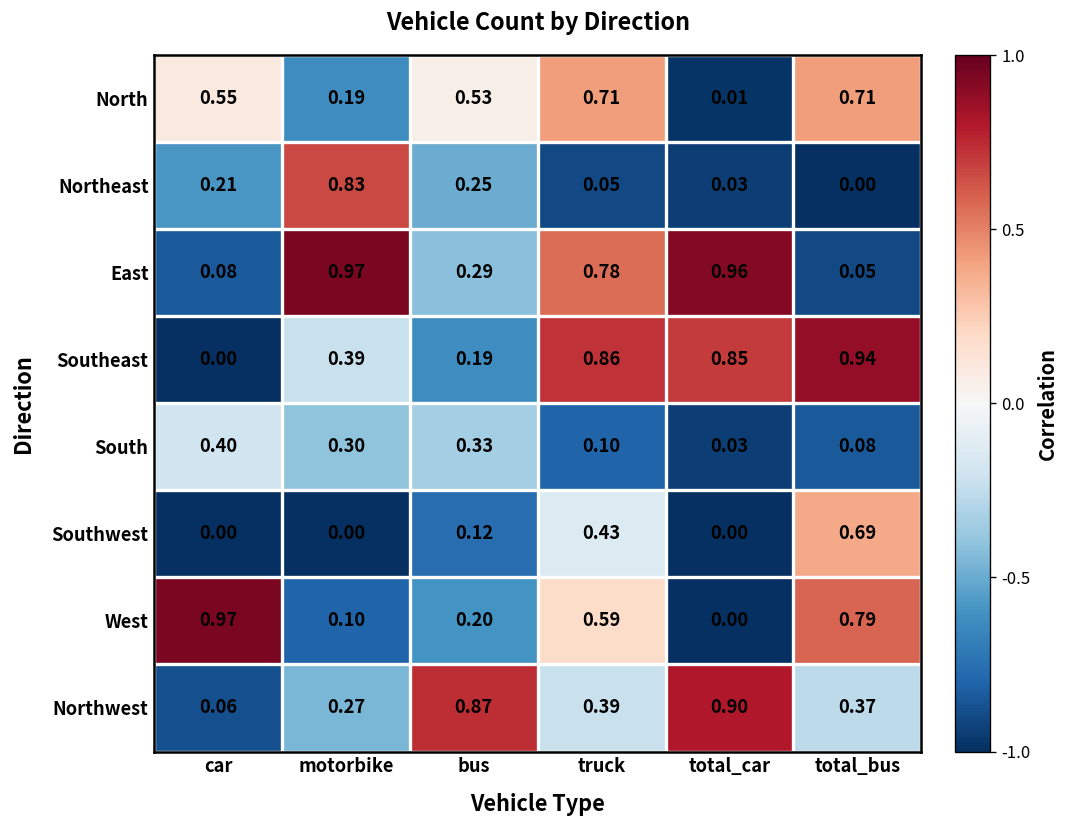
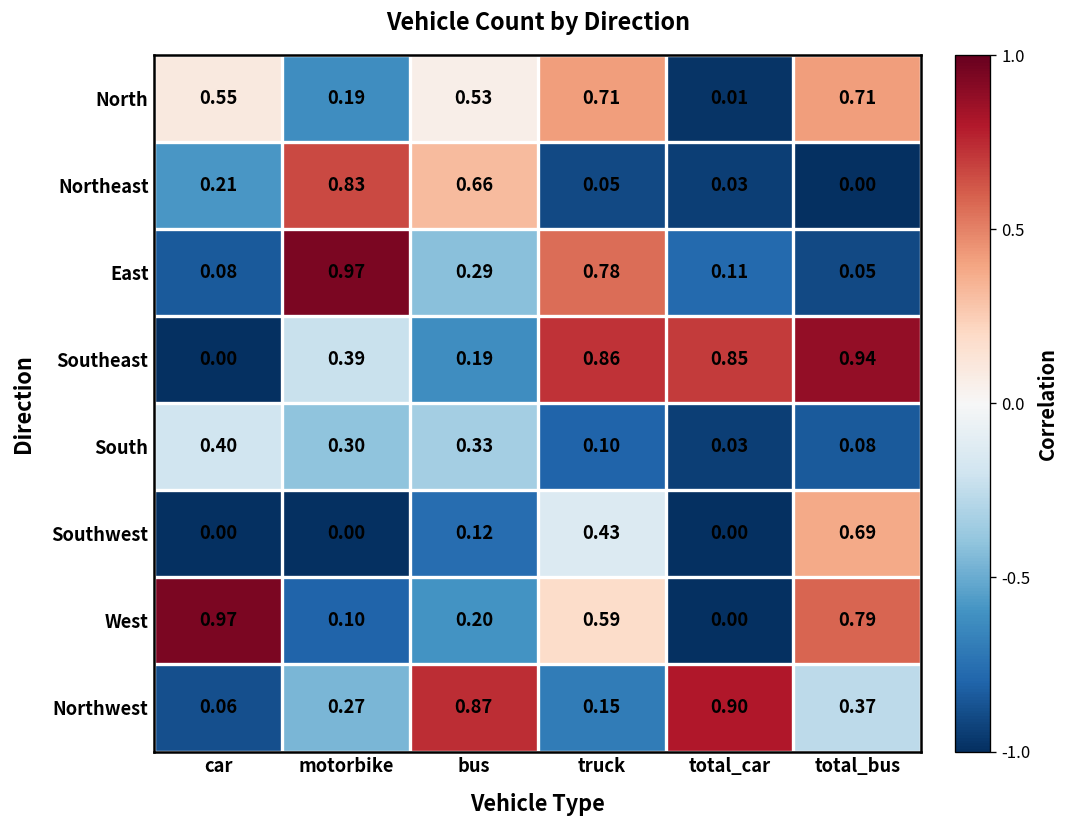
  {
    "North": {
      "car": 0.55,
      "motorbike": 0.19,
      "bus": 0.53,
      "truck": 0.71,
      "total_car": 0.01,
      "total_bus": 0.71
    },
    "Northeast": {
      "car": 0.21,
      "motorbike": 0.83,
-     "bus": 0.25,
+     "bus": 0.66,
      "truck": 0.05,
      "total_car": 0.03,
      "total_bus": 0.00
    },
    "East": {
      "car": 0.08,
      "motorbike": 0.97,
      "bus": 0.29,
      "truck": 0.78,
-     "total_car": 0.96,
+     "total_car": 0.11,
      "total_bus": 0.05
    },
    "Southeast": {
      "car": 0.00,
      "motorbike": 0.39,
      "bus": 0.19,
      "truck": 0.86,
      "total_car": 0.85,
      "total_bus": 0.94
    },
    "South": {
      "car": 0.40,
      "motorbike": 0.30,
      "bus": 0.33,
      "truck": 0.10,
      "total_car": 0.03,
      "total_bus": 0.08
    },
    "Southwest": {
      "car": 0.00,
      "motorbike": 0.00,
      "bus": 0.12,
      "truck": 0.43,
      "total_car": 0.00,
      "total_bus": 0.69
    },
    "West": {
      "car": 0.97,
      "motorbike": 0.10,
      "bus": 0.20,
      "truck": 0.59,
      "total_car": 0.00,
      "total_bus": 0.79
    },
    "Northwest": {
      "car": 0.06,
      "motorbike": 0.27,
      "bus": 0.87,
-     "truck": 0.39,
+     "truck": 0.15,
      "total_car": 0.90,
      "total_bus": 0.37
    }
  }
